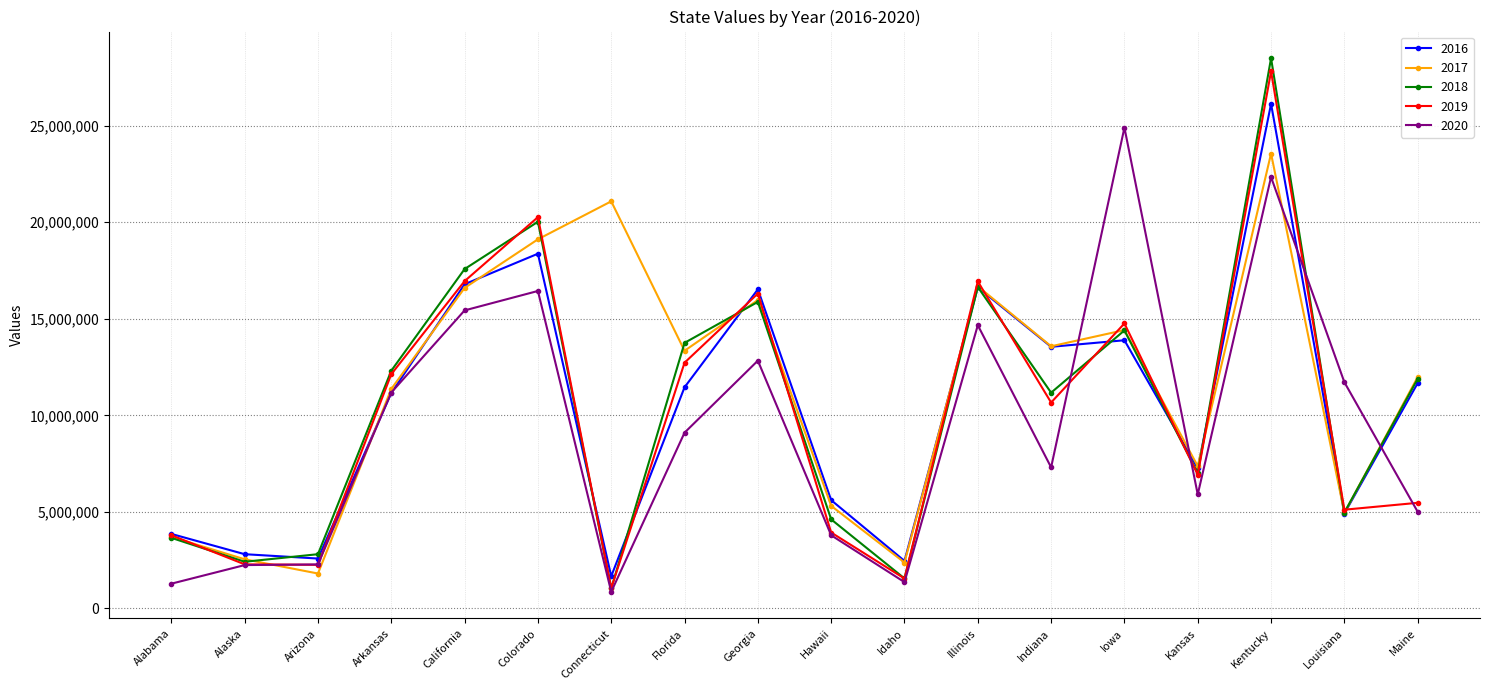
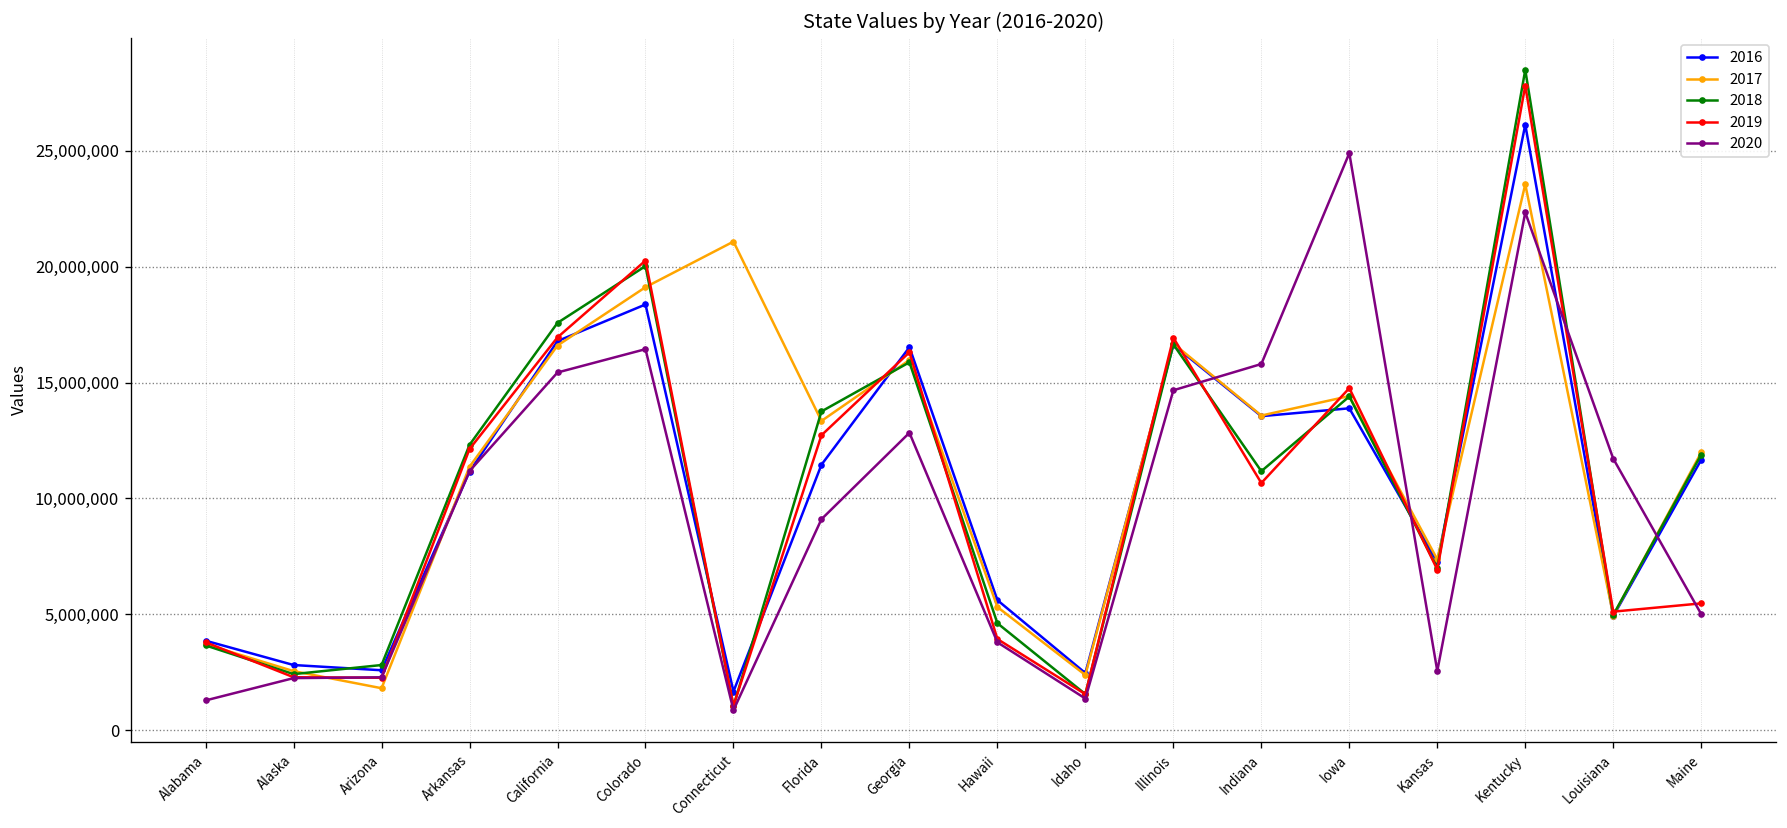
  {
    "2016": {
      "Alaska": "2,800,000",
      "Arizona": "2,600,000",
      "California": "16,800,000",
      "Colorado": "18,400,000",
      "Connecticut": "1,700,000",
      "Florida": "11,500,000",
      "Georgia": "16,500,000",
      "Hawaii": "5,600,000",
      "Iowa": "13,900,000",
      "Kentucky": "26,100,000",
      "Maine": "11,700,000"
    },
    "2017": {
      "Arizona": "1,800,000",
      "Arkansas": "11,400,000",
      "California": "16,600,000",
      "Colorado": "19,100,000",
      "Connecticut": "21,100,000",
      "Florida": "13,300,000",
      "Hawaii": "5,300,000",
      "Kentucky": "23,600,000"
    },
    "2018": {
      "Arizona": "2,800,000",
      "Arkansas": "12,300,000",
      "California": "17,600,000",
      "Colorado": "20,000,000",
      "Florida": "13,800,000",
      "Hawaii": "4,600,000",
      "Indiana": "11,200,000",
      "Kentucky": "28,500,000"
    },
    "2019": {
      "Arkansas": "12,100,000",
      "California": "16,900,000",
      "Colorado": "20,300,000",
      "Florida": "12,700,000",
      "Georgia": "16,300,000",
      "Hawaii": "3,900,000",
      "Illinois": "16,900,000",
      "Indiana": "10,700,000",
      "Iowa": "14,800,000",
      "Kentucky": "27,800,000",
      "Louisiana": "5,100,000",
      "Maine": "5,500,000"
    },
    "2020": {
      "Alabama": "1,300,000",
      "California": "15,400,000",
      "Colorado": "16,400,000",
      "Connecticut": "900,000",
      "Florida": "9,100,000",
      "Georgia": "12,800,000",
      "Hawaii": "3,800,000",
      "Idaho": "1,400,000",
      "Illinois": "14,700,000",
-     "Indiana": "7,300,000",
+     "Indiana": "15,800,000",
      "Iowa": "24,900,000",
-     "Kansas": "5,900,000",
+     "Kansas": "2,600,000",
      "Kentucky": "22,300,000",
      "Louisiana": "11,700,000",
      "Maine": "5,000,000"
    }
  }
